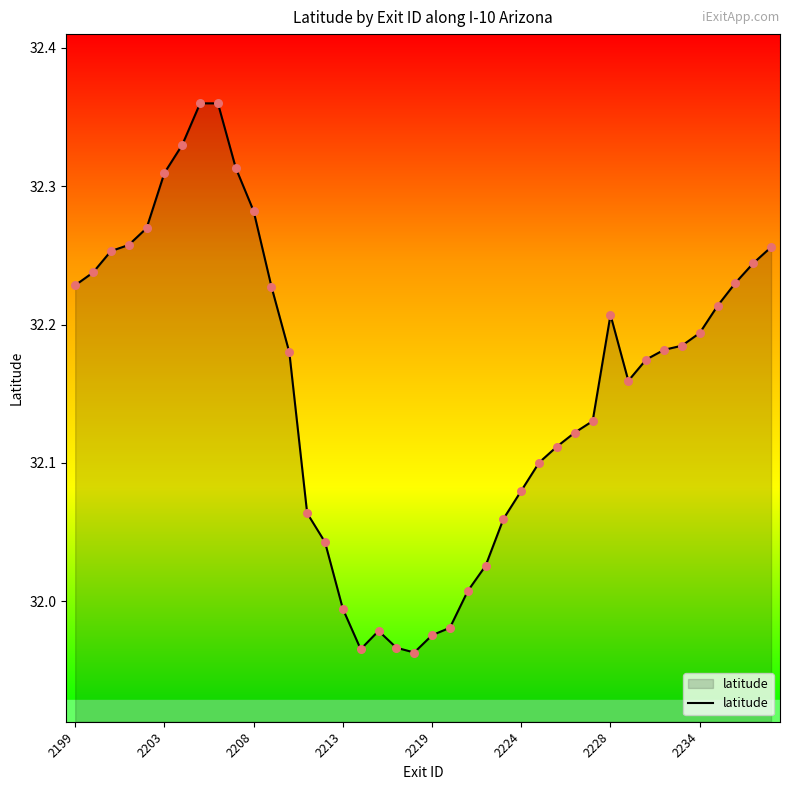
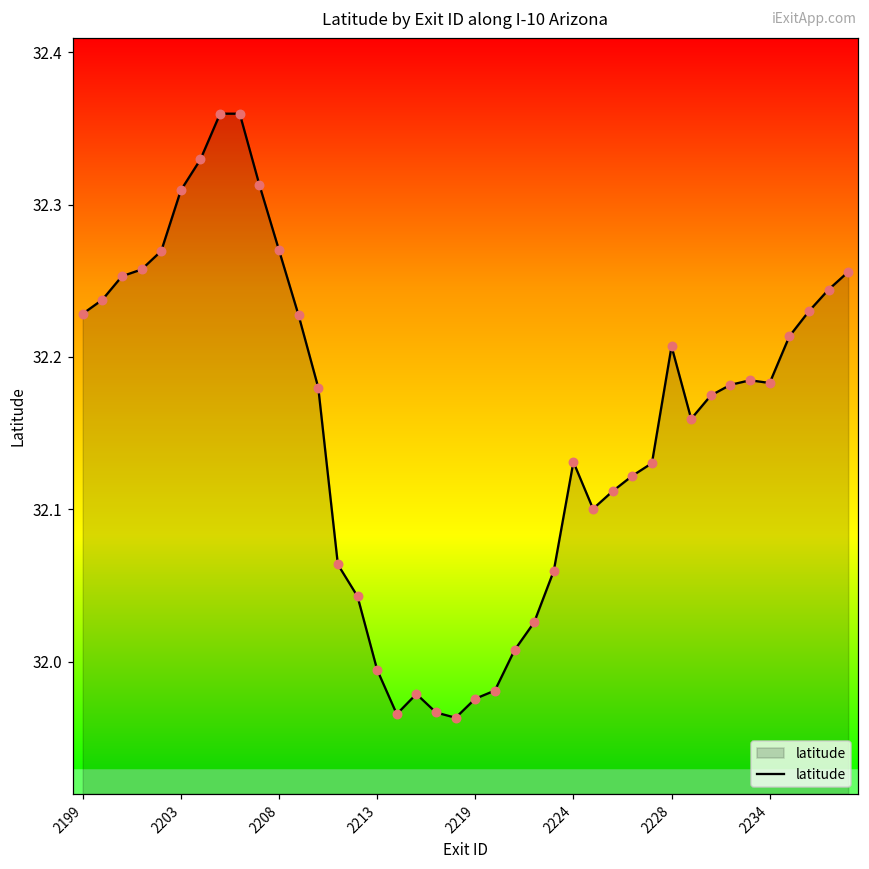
  {
    "2199": 32.228,
    "2203": 32.309,
-   "2208": 32.282,
+   "2208": 32.270,
    "2213": 31.995,
    "2219": 31.976,
-   "2224": 32.080,
+   "2224": 32.131,
    "2228": 32.207,
-   "2234": 32.194
+   "2234": 32.183
  }
